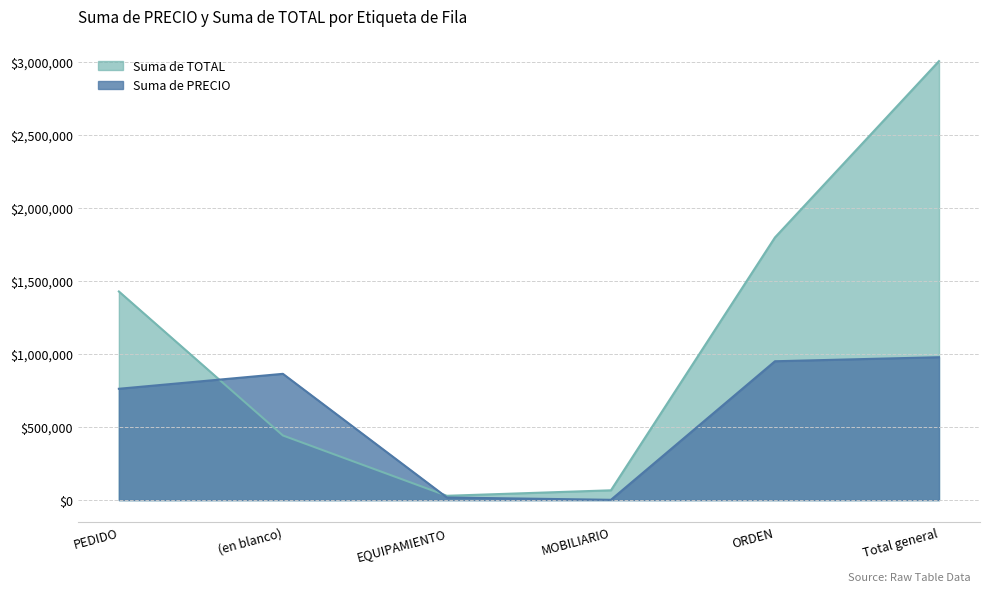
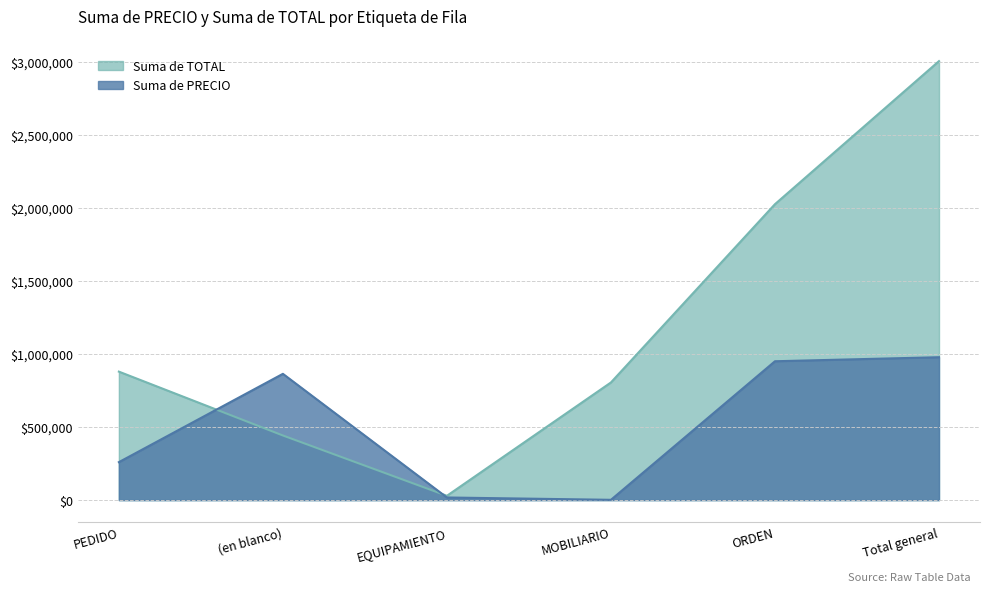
  {
    "Suma de TOTAL": {
-     "PEDIDO": "$1,430,000",
+     "PEDIDO": "$880,000",
      "(en blanco)": "$440,000",
-     "MOBILIARIO": "$70,000",
-     "ORDEN": "$1,800,000",
+     "MOBILIARIO": "$810,000",
+     "ORDEN": "$2,030,000",
      "Total general": "$3,010,000"
    },
    "Suma de PRECIO": {
-     "PEDIDO": "$760,000",
+     "PEDIDO": "$260,000",
      "(en blanco)": "$870,000",
      "MOBILIARIO": "$0",
      "ORDEN": "$950,000",
      "Total general": "$980,000"
    }
  }
